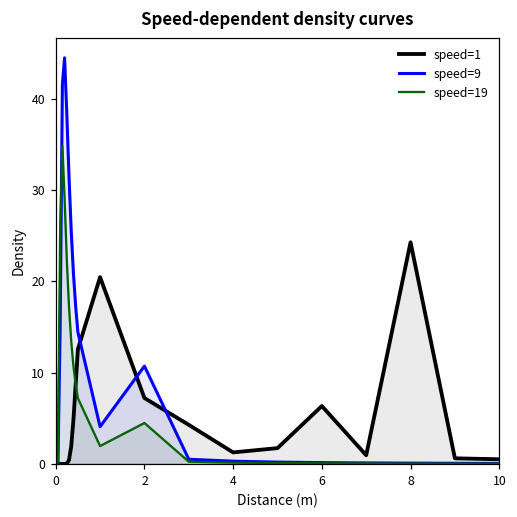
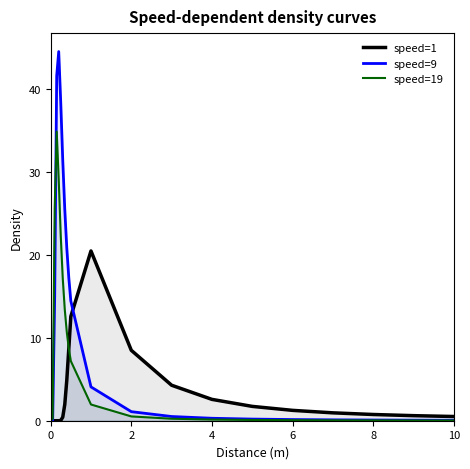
  {
    "speed=1": {
-     "2": 7,
-     "4": 1,
-     "6": 6,
-     "8": 24,
+     "2": 8,
+     "4": 3,
+     "6": 1,
+     "8": 1,
      "10": 1
    },
    "speed=9": {
-     "2": 11
+     "2": 1
    },
    "speed=19": {
-     "2": 4
+     "2": 1
    }
  }
